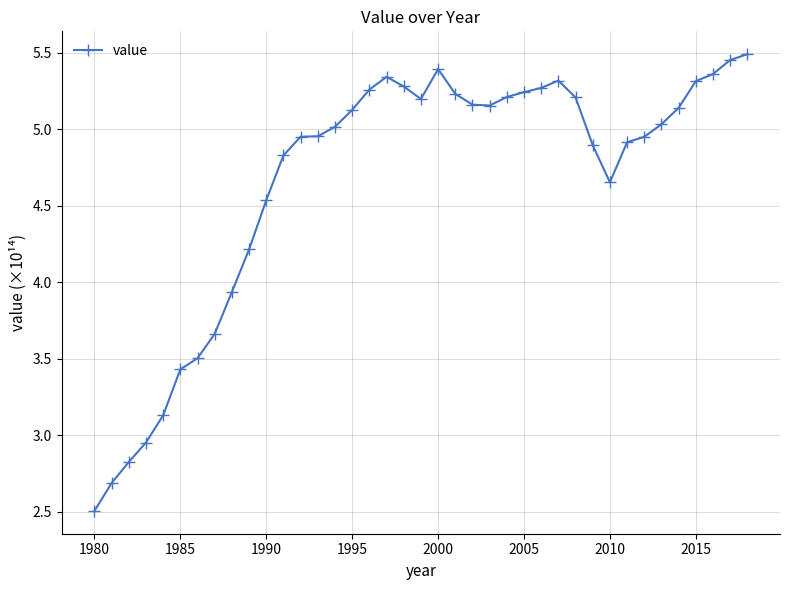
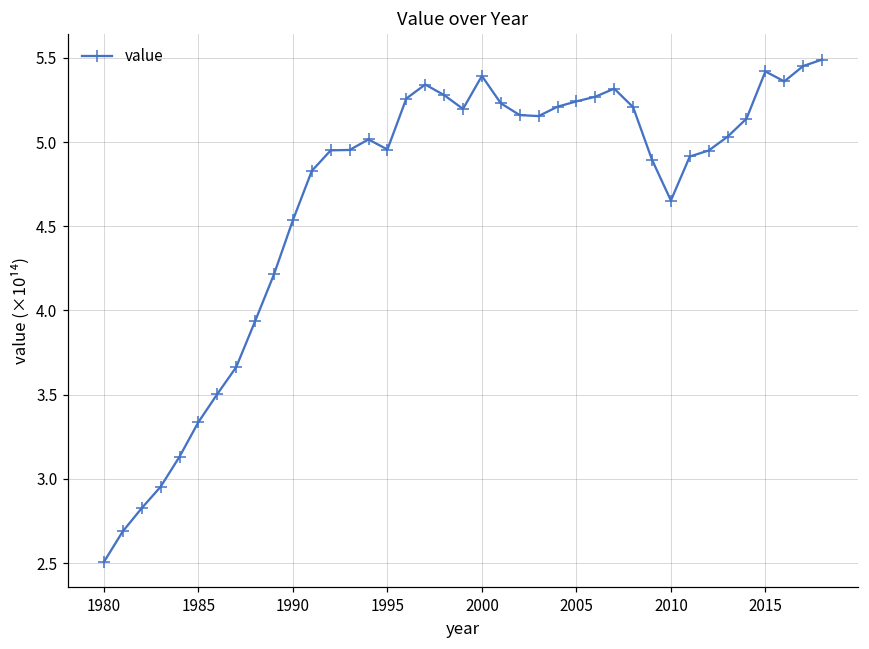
  {
    "1980": 2.51,
-   "1985": 3.43,
+   "1985": 3.34,
    "1990": 4.54,
-   "1995": 5.13,
+   "1995": 4.96,
    "2000": 5.39,
    "2005": 5.24,
    "2010": 4.65,
-   "2015": 5.31
+   "2015": 5.42
  }
